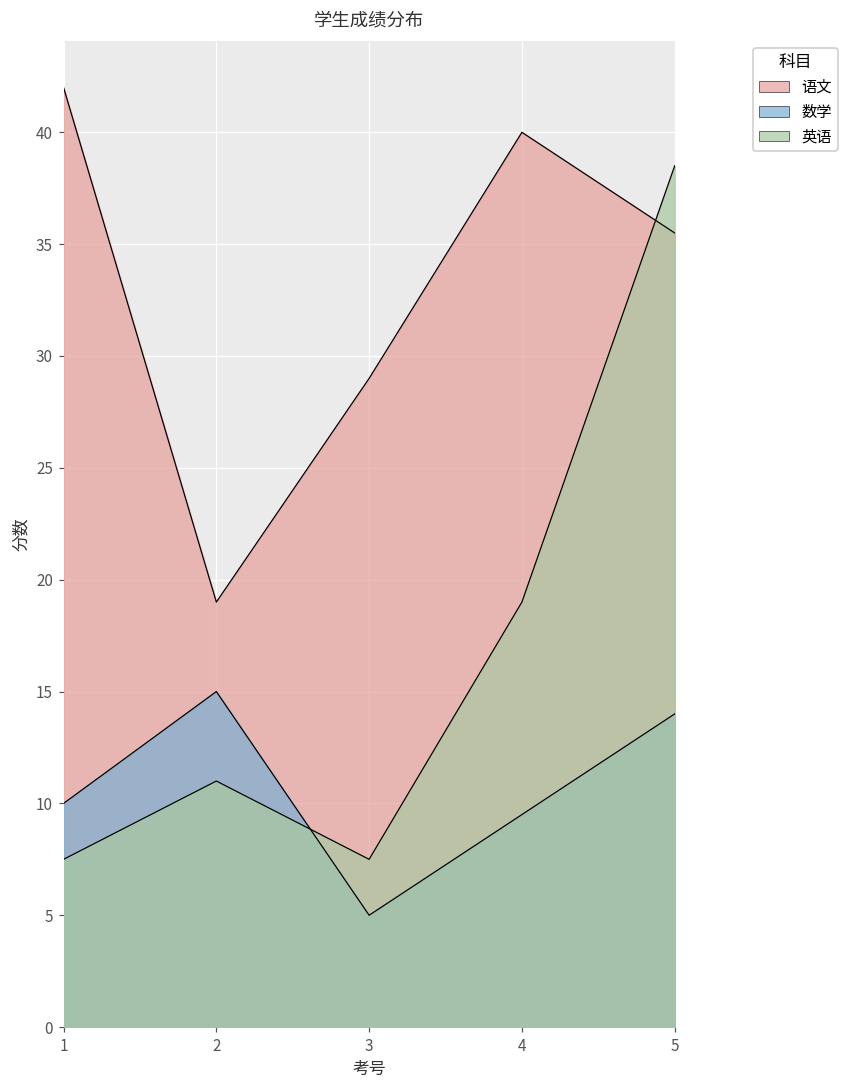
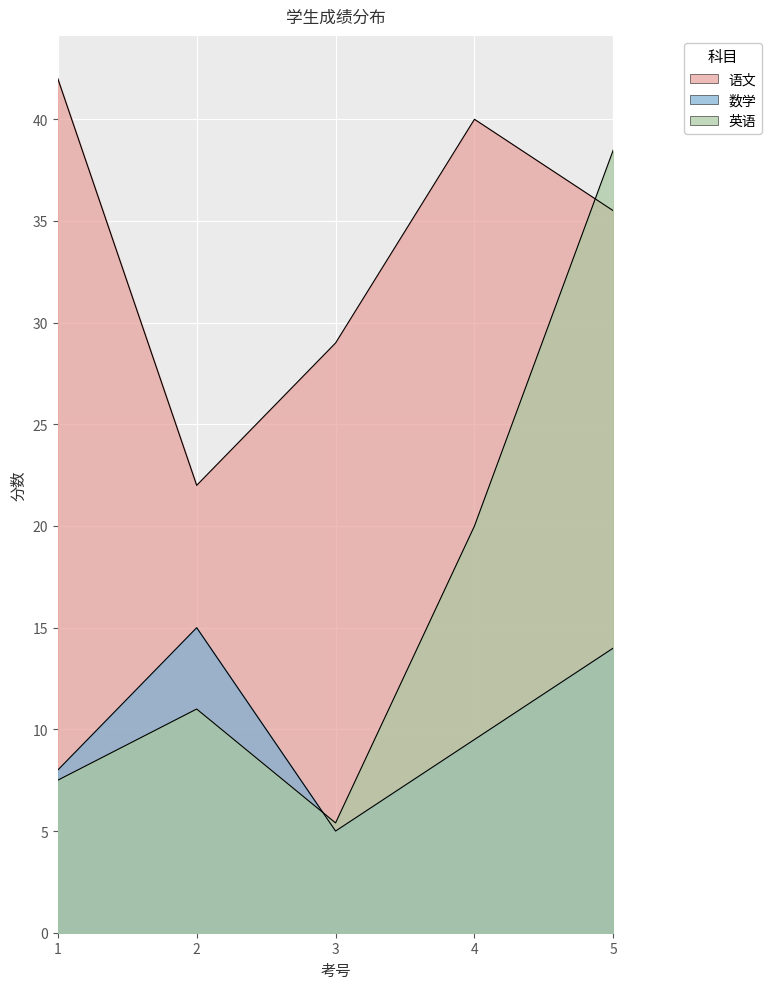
  {
    "语文": {
      "1": 42,
-     "2": 19,
+     "2": 22,
      "3": 29,
      "4": 40,
      "5": 35.5
    },
    "数学": {
-     "1": 10,
+     "1": 8,
      "2": 15,
      "3": 5,
      "4": 9.5,
      "5": 14
    },
    "英语": {
      "1": 7.5,
      "2": 11.0,
-     "3": 7.5,
-     "4": 19,
+     "3": 5.4,
+     "4": 20,
      "5": 38.5
    }
  }
